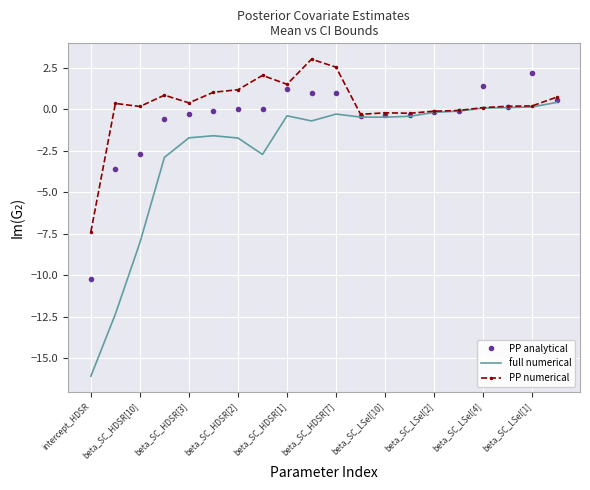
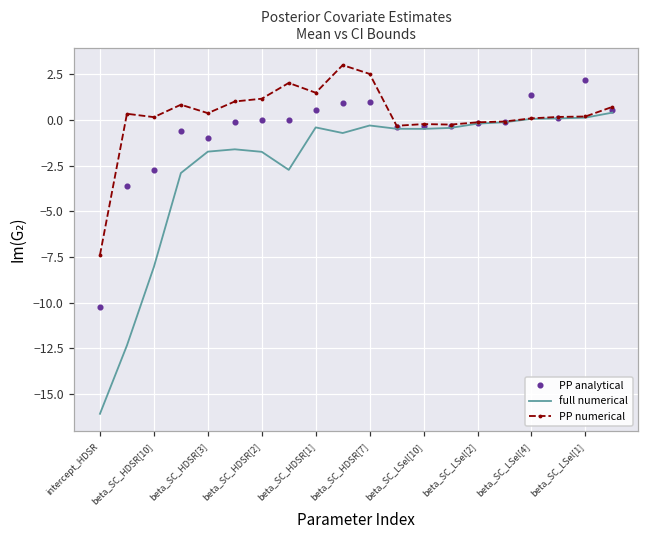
  {
    "PP analytical": {
      "intercept_HDSR": -10.2,
      "beta_SC_HDSR[10]": -2.7,
-     "beta_SC_HDSR[3]": -0.3,
+     "beta_SC_HDSR[3]": -1.0,
      "beta_SC_HDSR[2]": 0.0,
-     "beta_SC_HDSR[1]": 1.2,
+     "beta_SC_HDSR[1]": 0.6,
      "beta_SC_HDSR[7]": 1.0,
      "beta_SC_LSel[4]": 1.4,
      "beta_SC_LSel[1]": 2.2
    },
    "full numerical": {
      "intercept_HDSR": -16.1,
      "beta_SC_HDSR[10]": -8.0,
      "beta_SC_HDSR[3]": -1.7,
      "beta_SC_HDSR[2]": -1.7,
      "beta_SC_HDSR[1]": -0.4,
      "beta_SC_HDSR[7]": -0.3
    },
    "PP numerical": {
      "intercept_HDSR": -7.4,
      "beta_SC_HDSR[10]": 0.2,
      "beta_SC_HDSR[3]": 0.4,
      "beta_SC_HDSR[2]": 1.2,
      "beta_SC_HDSR[1]": 1.5,
      "beta_SC_HDSR[7]": 2.5
    }
  }
